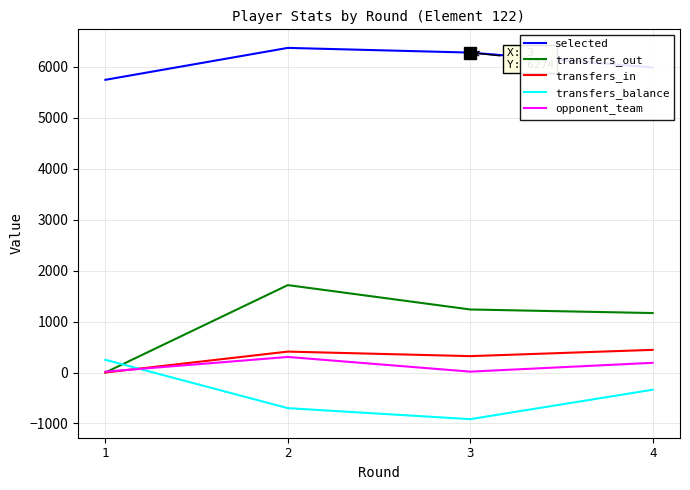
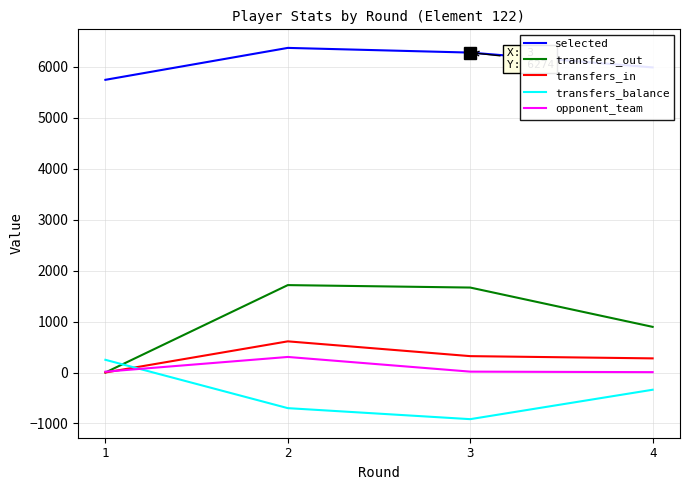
  {
    "selected": {
      "1": 5700,
      "2": 6400
    },
    "transfers_out": {
      "2": 1700,
-     "3": 1200,
-     "4": 1200
+     "3": 1700,
+     "4": 900
    },
    "transfers_in": {
-     "2": 400,
+     "2": 600,
      "3": 300,
-     "4": 400
+     "4": 300
    },
    "transfers_balance": {
      "1": 200,
      "2": -700,
      "3": -900,
      "4": -300
    },
    "opponent_team": {
      "2": 300,
      "3": 0,
-     "4": 200
+     "4": 0
    }
  }
